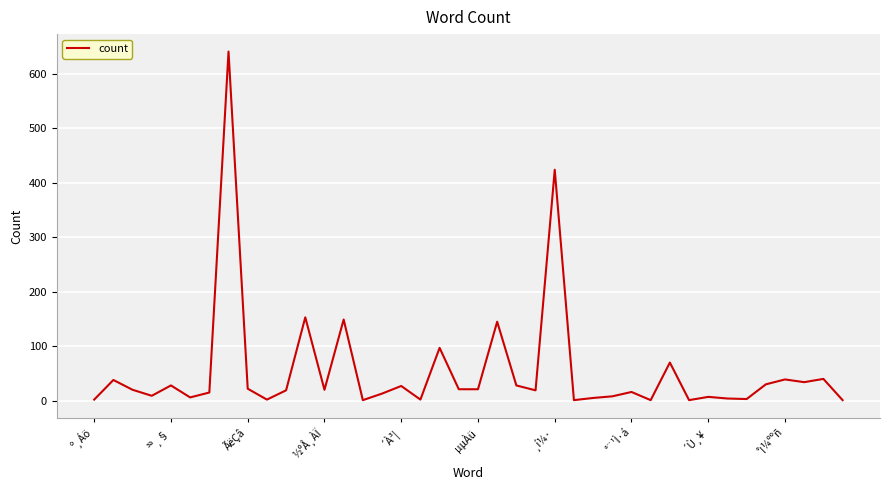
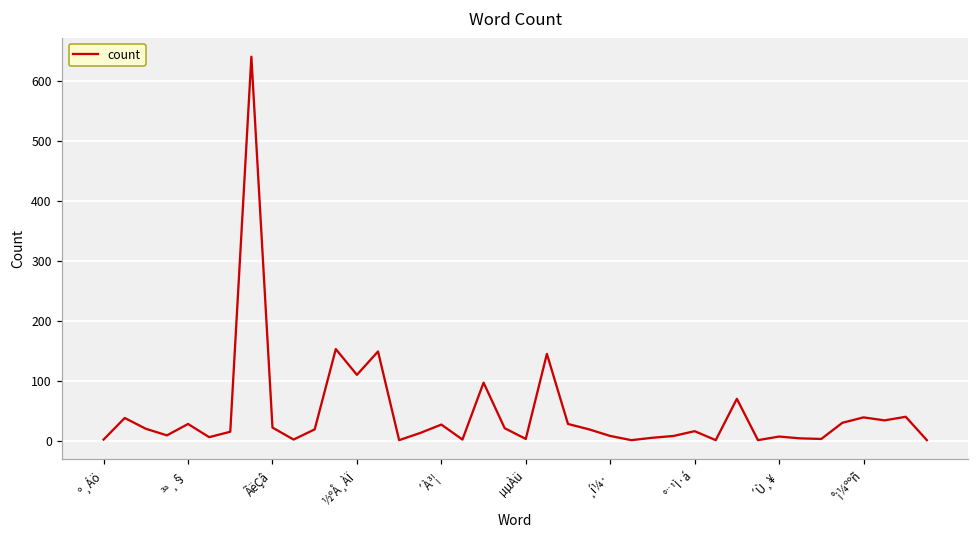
  {
    "º¸Áö": 0,
    "³ª¸§": 30,
    "ÃëÇâ": 20,
-   "½ºÅ¸ÀÏ": 20,
+   "½ºÅ¸ÀÏ": 110,
    "´À³¦": 30,
-   "µµÀü": 20,
-   "¸í¼·": 420,
+   "µµÀü": 0,
+   "¸í¼·": 10,
    "°¨¹Ì·á": 20,
    "´Ù¸¥": 10,
    "°¡¼ººñ": 40
  }
